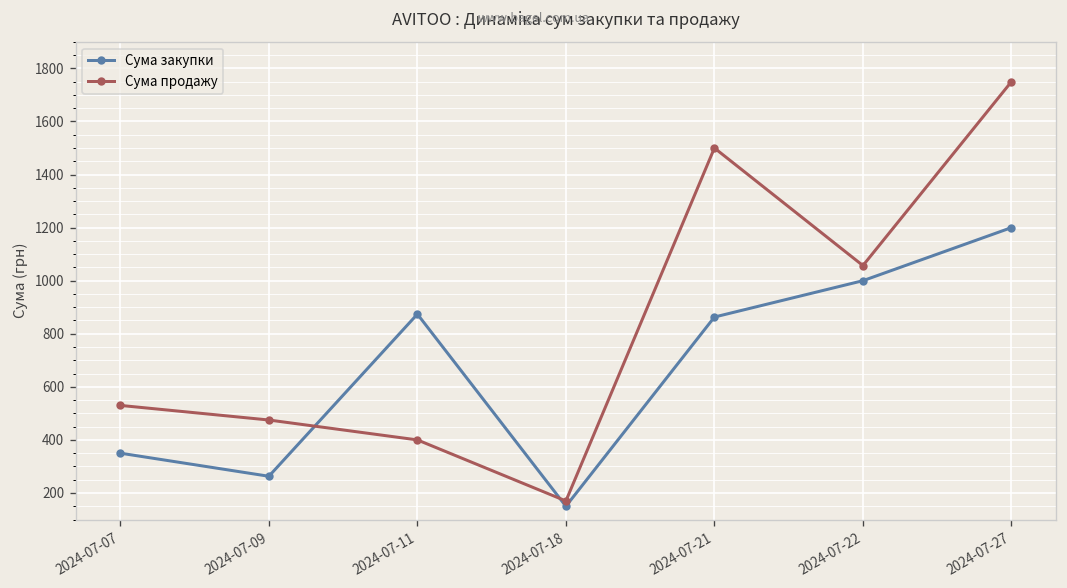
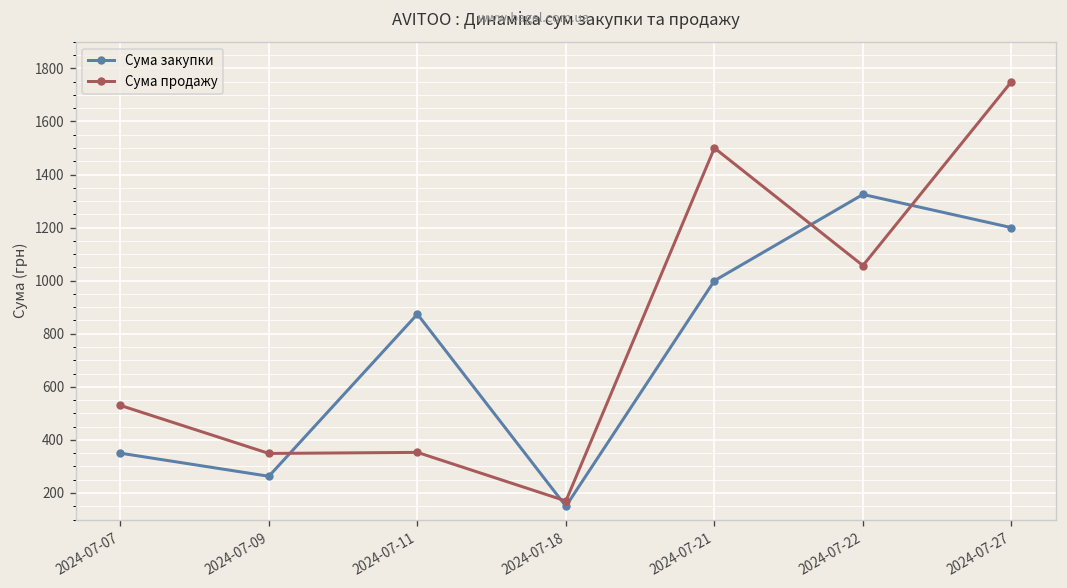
  {
    "Сума закупки": {
      "2024-07-07": 350,
      "2024-07-09": 260,
      "2024-07-11": 870,
      "2024-07-18": 150,
-     "2024-07-21": 860,
-     "2024-07-22": 1000,
+     "2024-07-21": 1000,
+     "2024-07-22": 1330,
      "2024-07-27": 1200
    },
    "Сума продажу": {
      "2024-07-07": 530,
-     "2024-07-09": 480,
-     "2024-07-11": 400,
+     "2024-07-09": 350,
+     "2024-07-11": 350,
      "2024-07-18": 170,
      "2024-07-21": 1500,
      "2024-07-22": 1060,
      "2024-07-27": 1750
    }
  }
